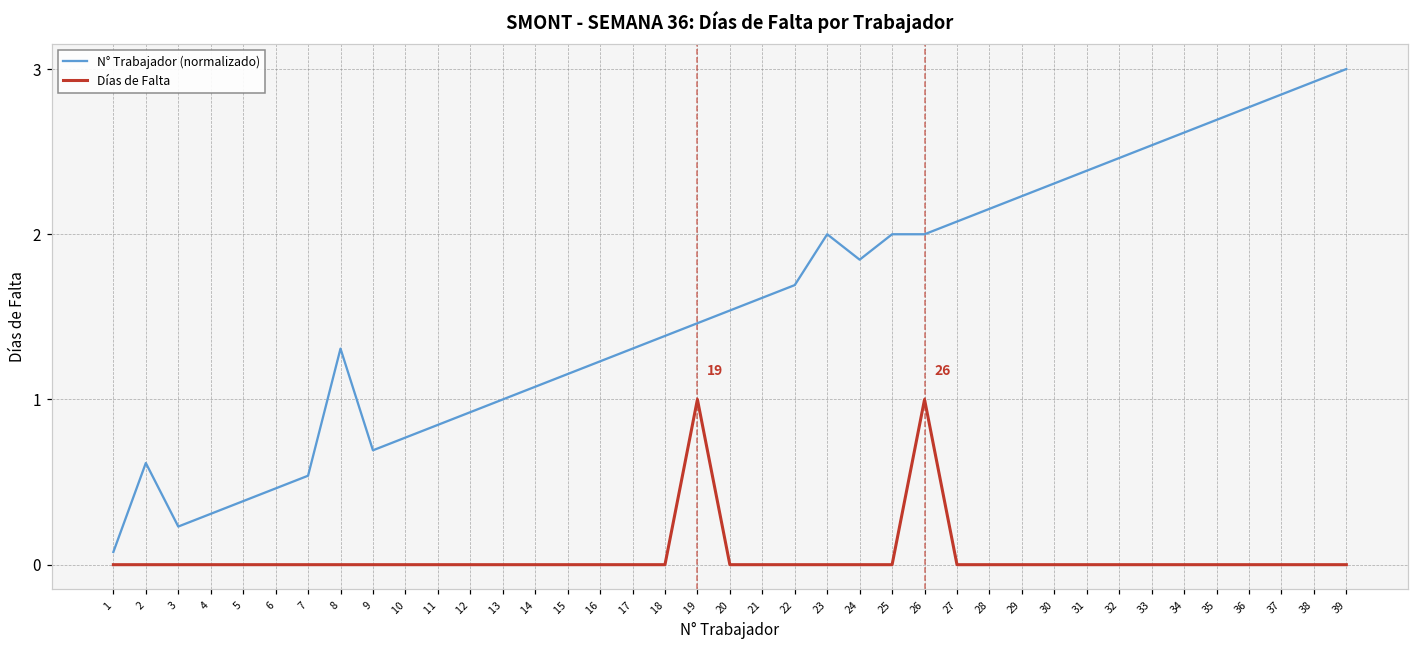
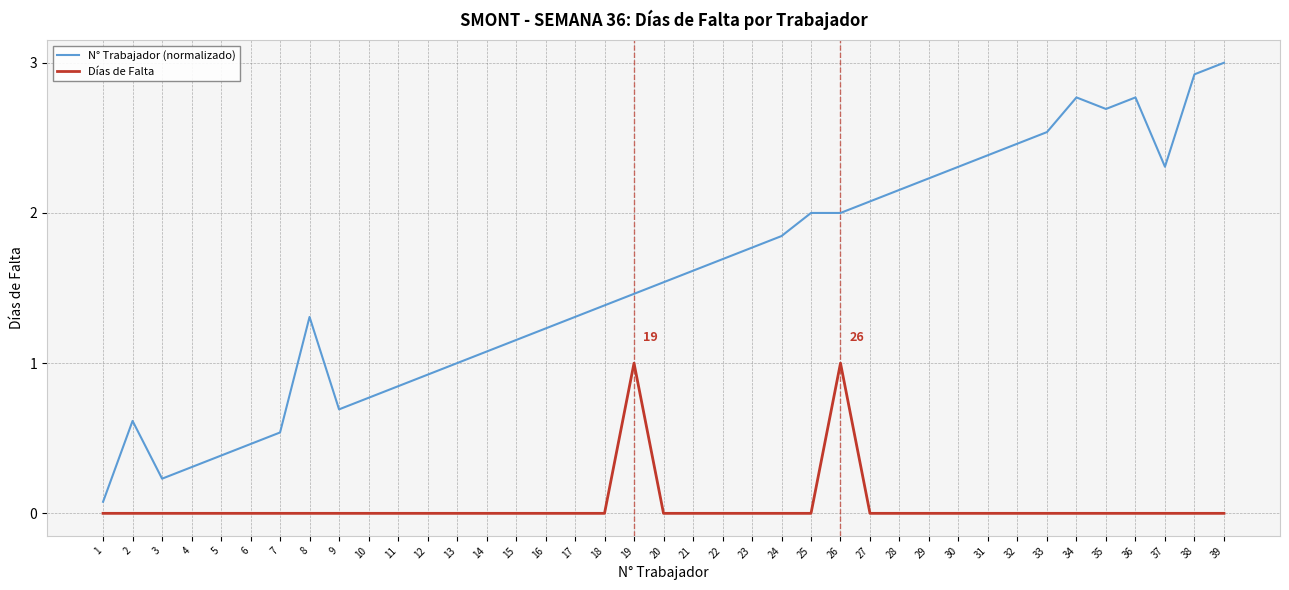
  {
    "N° Trabajador (normalizado)": {
      "1": 0.08,
      "2": 0.62,
      "3": 0.23,
      "4": 0.31,
      "5": 0.38,
      "6": 0.46,
      "7": 0.54,
      "8": 1.31,
      "9": 0.69,
      "10": 0.77,
      "11": 0.85,
      "12": 0.92,
      "13": 1.00,
      "14": 1.08,
      "15": 1.15,
      "16": 1.23,
      "17": 1.31,
      "18": 1.38,
      "19": 1.46,
      "20": 1.54,
      "21": 1.62,
      "22": 1.69,
-     "23": 2.00,
+     "23": 1.77,
      "24": 1.85,
      "25": 2.00,
      "26": 2.00,
      "27": 2.08,
      "28": 2.15,
      "29": 2.23,
      "30": 2.31,
      "31": 2.38,
      "32": 2.46,
      "33": 2.54,
-     "34": 2.62,
+     "34": 2.77,
      "35": 2.69,
      "36": 2.77,
-     "37": 2.85,
+     "37": 2.31,
      "38": 2.92,
      "39": 3.00
    },
    "Días de Falta": {
      "1": 0.00,
      "2": 0.00,
      "3": 0.00,
      "4": 0.00,
      "5": 0.00,
      "6": 0.00,
      "7": 0.00,
      "8": 0.00,
      "9": 0.00,
      "10": 0.00,
      "11": 0.00,
      "12": 0.00,
      "13": 0.00,
      "14": 0.00,
      "15": 0.00,
      "16": 0.00,
      "17": 0.00,
      "18": 0.00,
      "20": 0.00,
      "21": 0.00,
      "22": 0.00,
      "23": 0.00,
      "24": 0.00,
      "25": 0.00,
      "27": 0.00,
      "28": 0.00,
      "29": 0.00,
      "30": 0.00,
      "31": 0.00,
      "32": 0.00,
      "33": 0.00,
      "34": 0.00,
      "35": 0.00,
      "36": 0.00,
      "37": 0.00,
      "38": 0.00,
      "39": 0.00
    }
  }
